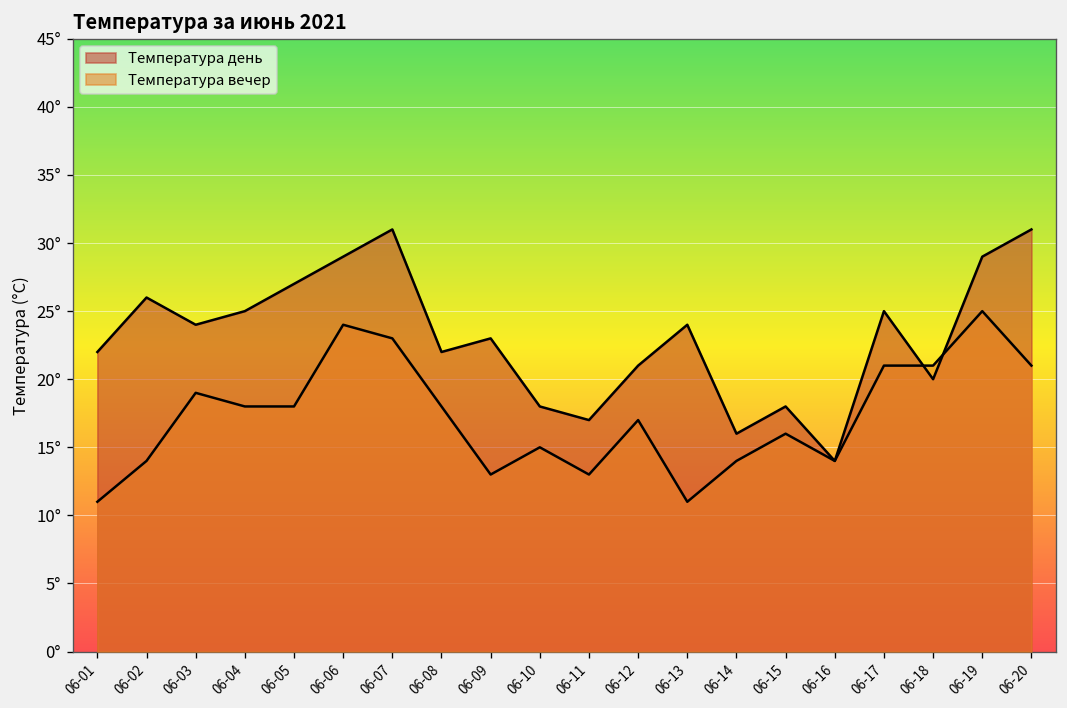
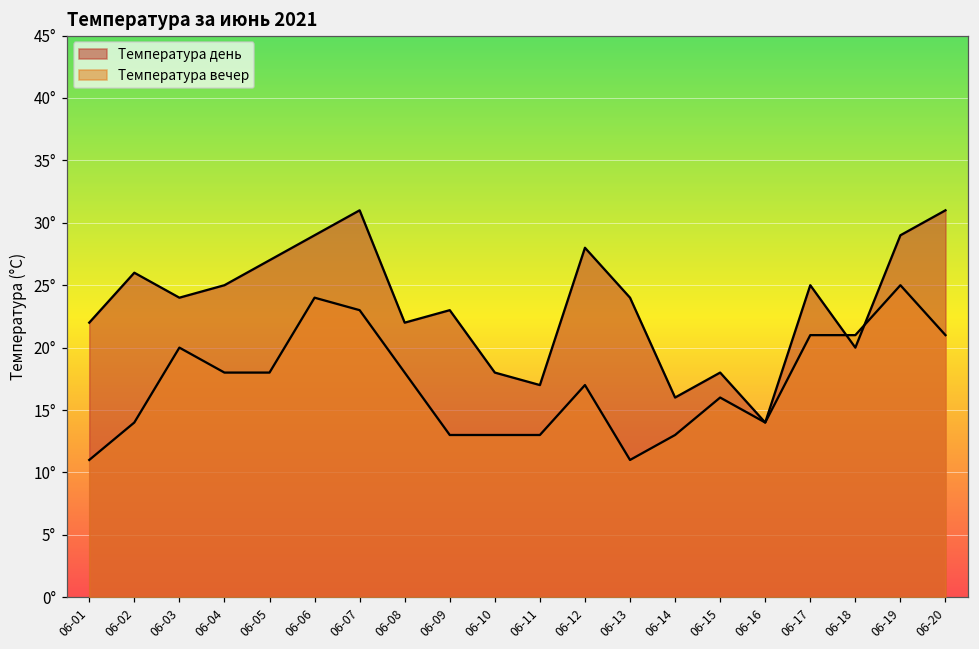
  {
    "Температура день": {
      "06-01": "22°",
      "06-02": "26°",
      "06-03": "24°",
      "06-04": "25°",
      "06-05": "27°",
      "06-06": "29°",
      "06-07": "31°",
      "06-08": "22°",
      "06-09": "23°",
      "06-10": "18°",
      "06-11": "17°",
-     "06-12": "21°",
+     "06-12": "28°",
      "06-13": "24°",
      "06-14": "16°",
      "06-15": "18°",
      "06-17": "25°",
      "06-18": "20°",
      "06-19": "29°",
      "06-20": "31°"
    },
    "Температура вечер": {
      "06-01": "11°",
      "06-02": "14°",
-     "06-03": "19°",
+     "06-03": "20°",
      "06-04": "18°",
      "06-05": "18°",
      "06-06": "24°",
      "06-07": "23°",
      "06-08": "18°",
      "06-09": "13°",
-     "06-10": "15°",
+     "06-10": "13°",
      "06-11": "13°",
      "06-12": "17°",
      "06-13": "11°",
-     "06-14": "14°",
+     "06-14": "13°",
      "06-15": "16°",
      "06-17": "21°",
      "06-18": "21°",
      "06-19": "25°",
      "06-20": "21°"
    }
  }
